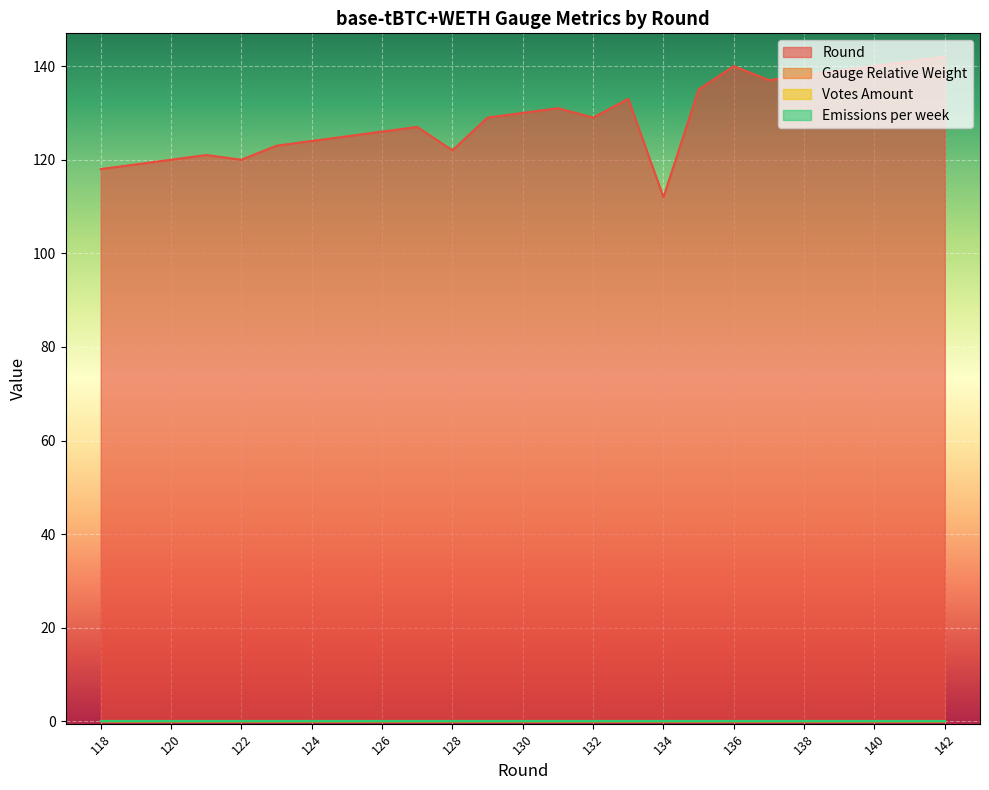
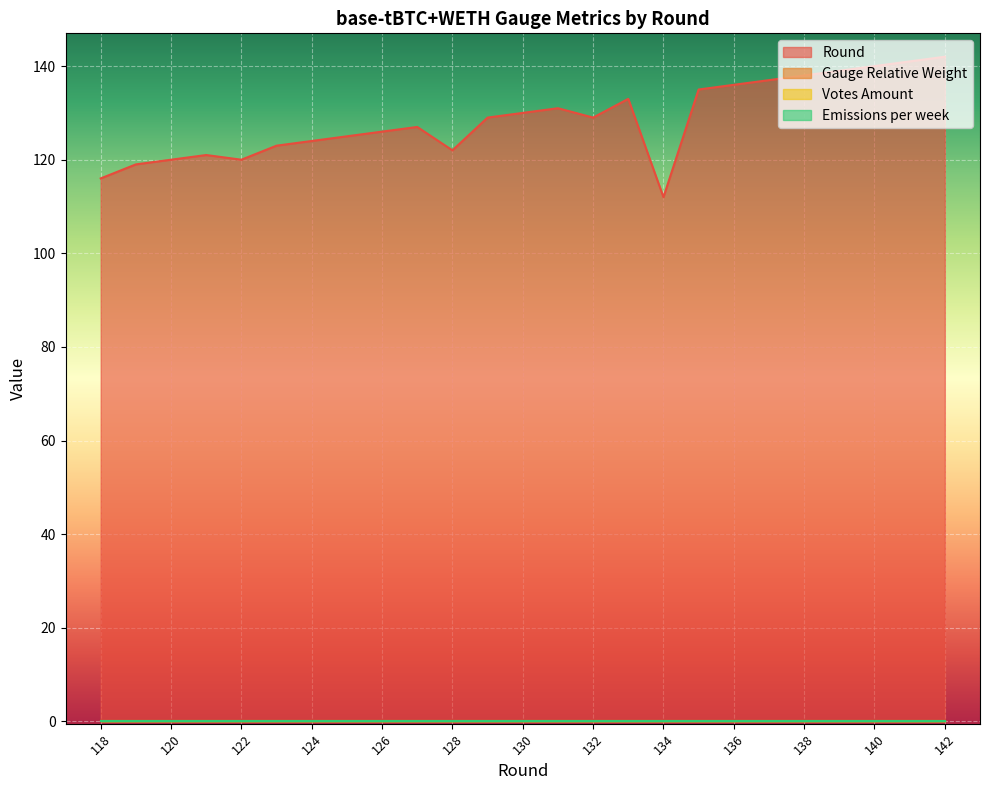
  {
    "Round": {
-     "118": 118,
+     "118": 116,
      "120": 120,
      "122": 120,
      "124": 124,
      "126": 126,
      "128": 122,
      "130": 130,
      "132": 129,
      "134": 112,
-     "136": 140
+     "136": 136
    },
    "Emissions per week": {
      "118": 0,
      "120": 0,
      "122": 0,
      "124": 0,
      "126": 0,
      "128": 0,
      "130": 0,
      "132": 0,
      "134": 0,
      "136": 0,
      "138": 0,
      "140": 0,
      "142": 0
    }
  }
